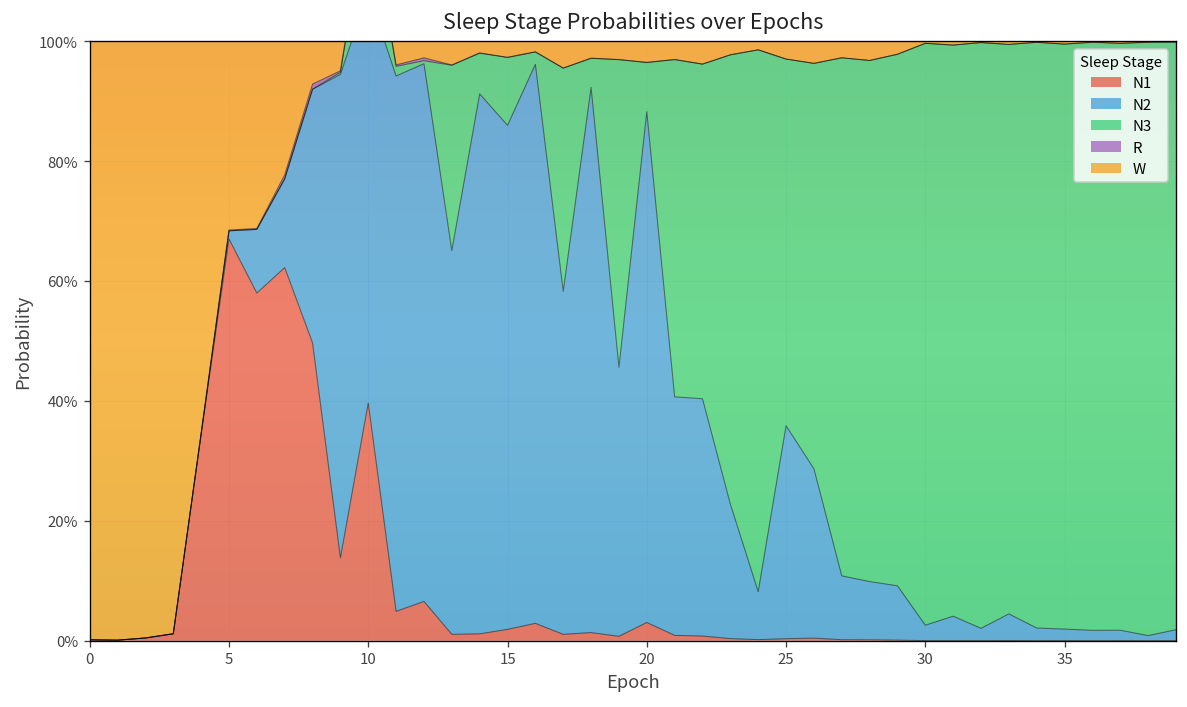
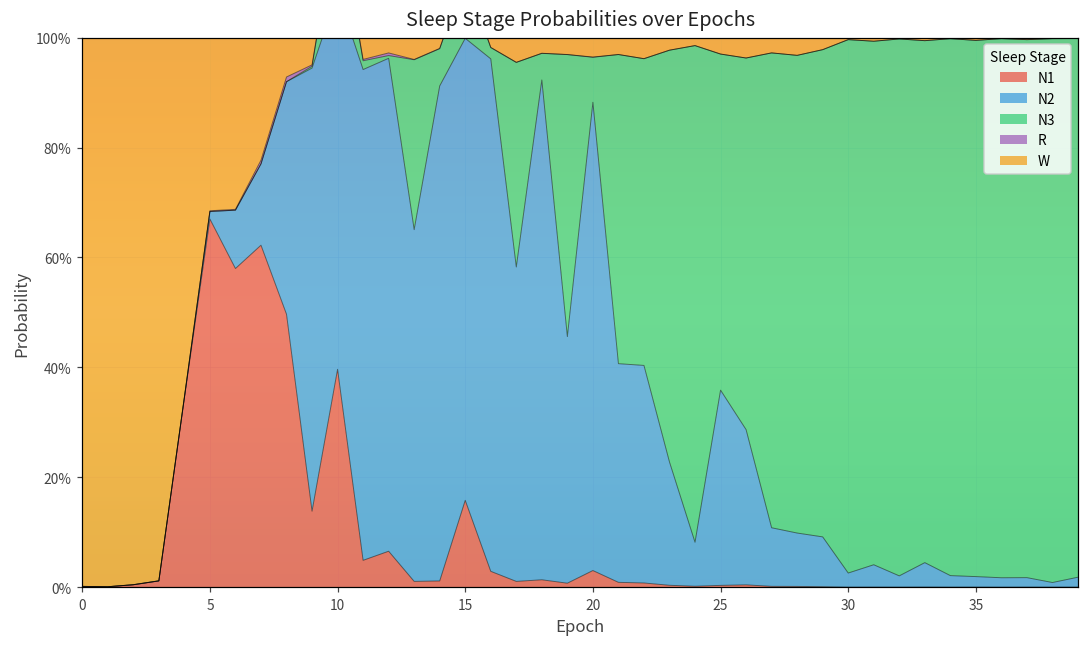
  {
    "N1": {
      "5": "67%",
      "10": "40%",
-     "15": "2%",
+     "15": "16%",
      "20": "3%",
      "25": "0%",
      "30": "0%",
      "35": "0%"
    },
    "N2": {
      "15": "84%",
      "20": "85%",
      "25": "36%",
      "30": "3%",
      "35": "2%"
    },
    "W": {
      "0": "100%",
      "20": "4%",
      "25": "3%"
    }
  }
